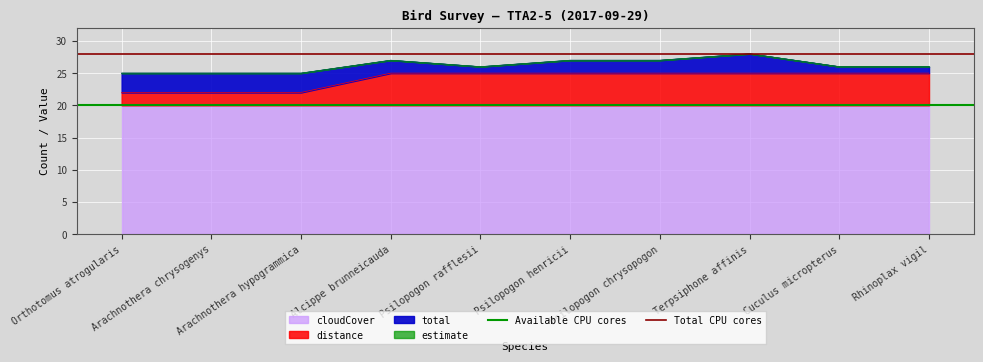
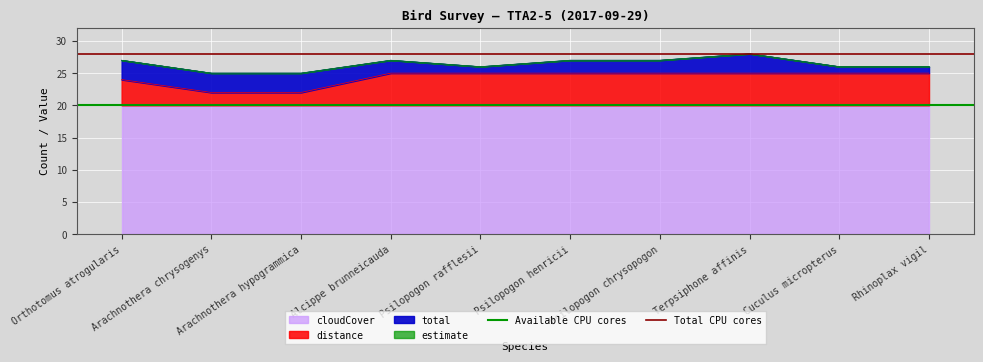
  {
    "cloudCover": {
      "Orthotomus atrogularis": 20,
      "Arachnothera chrysogenys": 20,
      "Arachnothera hypogrammica": 20,
      "Alcippe brunneicauda": 20,
      "Psilopogon rafflesii": 20,
      "Psilopogon henricii": 20,
      "Psilopogon chrysopogon": 20,
      "Terpsiphone affinis": 20,
      "Cuculus micropterus": 20,
      "Rhinoplax vigil": 20
    },
    "distance": {
-     "Orthotomus atrogularis": 22,
+     "Orthotomus atrogularis": 24,
      "Arachnothera chrysogenys": 22,
      "Arachnothera hypogrammica": 22,
      "Alcippe brunneicauda": 25,
      "Psilopogon rafflesii": 25,
      "Psilopogon henricii": 25,
      "Psilopogon chrysopogon": 25,
      "Terpsiphone affinis": 25,
      "Cuculus micropterus": 25,
      "Rhinoplax vigil": 25
    },
    "estimate": {
      "Arachnothera chrysogenys": 25,
      "Arachnothera hypogrammica": 25,
      "Alcippe brunneicauda": 27,
      "Psilopogon rafflesii": 26,
      "Psilopogon henricii": 27,
      "Psilopogon chrysopogon": 27,
      "Terpsiphone affinis": 28,
      "Cuculus micropterus": 26,
      "Rhinoplax vigil": 26
    }
  }
